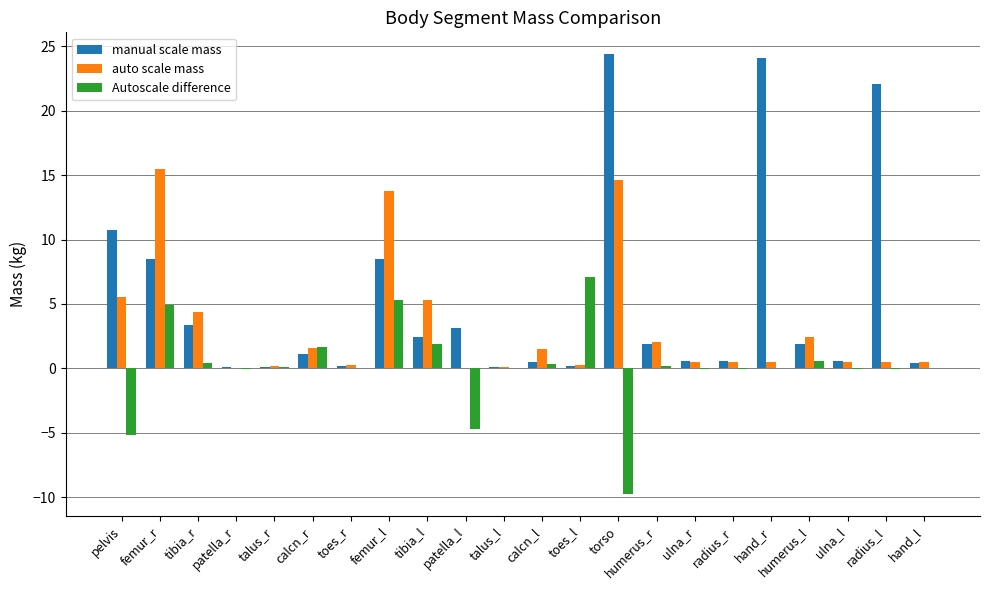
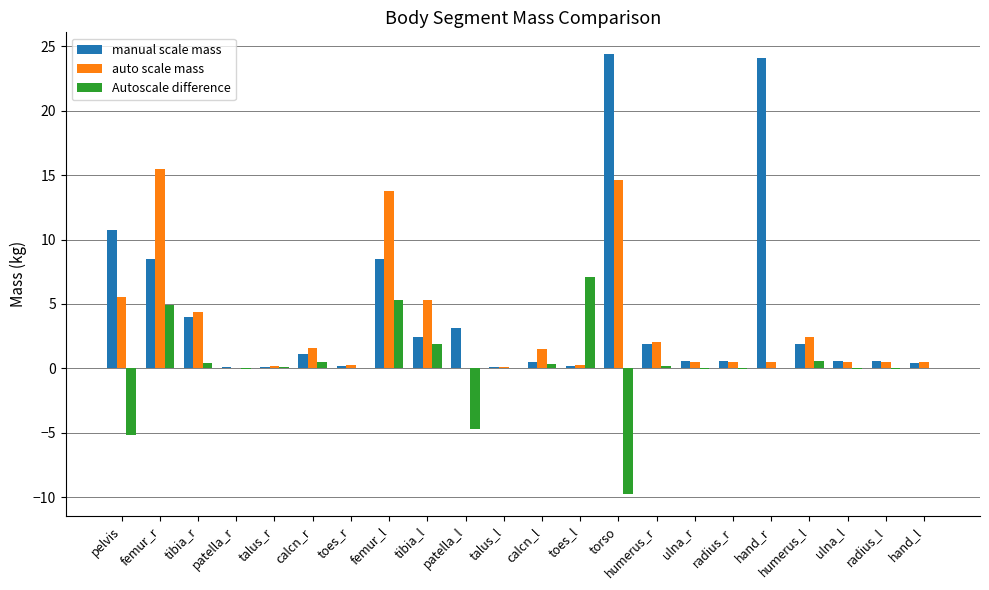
  {
    "manual scale mass": {
      "pelvis": 10.7,
      "femur_r": 8.5,
-     "tibia_r": 3.4,
+     "tibia_r": 4.0,
      "calcn_r": 1.1,
      "toes_r": 0.2,
      "femur_l": 8.5,
      "tibia_l": 2.4,
      "patella_l": 3.1,
      "calcn_l": 0.5,
      "toes_l": 0.2,
      "torso": 24.4,
      "humerus_r": 1.9,
      "ulna_r": 0.6,
      "radius_r": 0.6,
      "hand_r": 24.1,
      "humerus_l": 1.9,
      "ulna_l": 0.6,
-     "radius_l": 22.1,
+     "radius_l": 0.6,
      "hand_l": 0.4
    },
    "auto scale mass": {
      "pelvis": 5.6,
      "femur_r": 15.5,
      "tibia_r": 4.4,
      "calcn_r": 1.6,
      "toes_r": 0.2,
      "femur_l": 13.8,
      "tibia_l": 5.3,
      "calcn_l": 1.5,
      "toes_l": 0.2,
      "torso": 14.6,
      "humerus_r": 2.0,
      "ulna_r": 0.5,
      "radius_r": 0.5,
      "hand_r": 0.5,
      "humerus_l": 2.4,
      "ulna_l": 0.5,
      "radius_l": 0.5,
      "hand_l": 0.5
    },
    "Autoscale difference": {
      "pelvis": -5.2,
      "femur_r": 4.9,
      "tibia_r": 0.4,
-     "calcn_r": 1.7,
+     "calcn_r": 0.5,
      "femur_l": 5.3,
      "tibia_l": 1.9,
      "patella_l": -4.7,
      "calcn_l": 0.4,
      "toes_l": 7.1,
      "torso": -9.8,
      "humerus_l": 0.6
    }
  }
